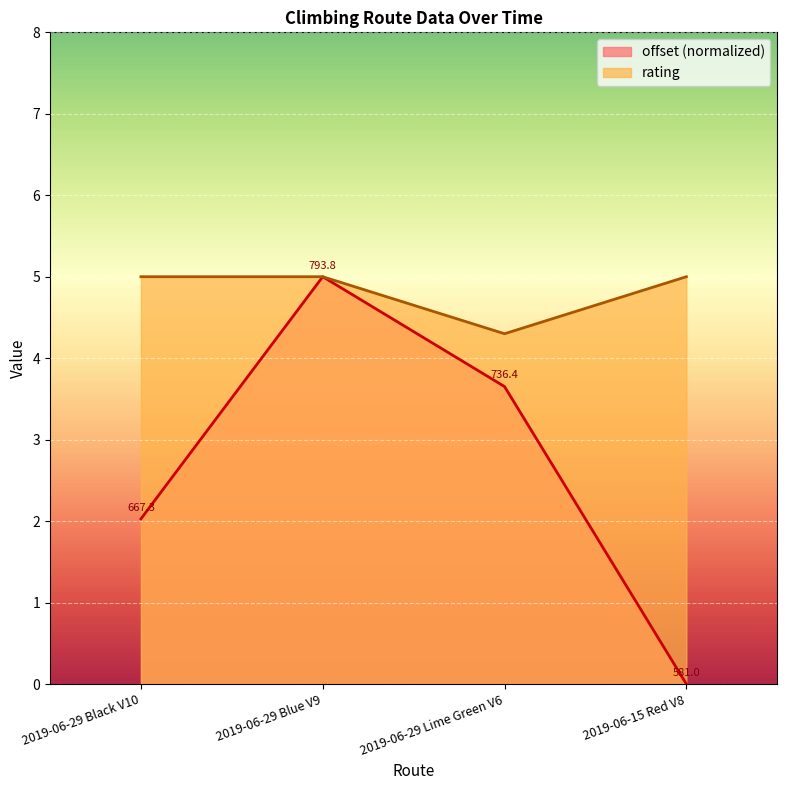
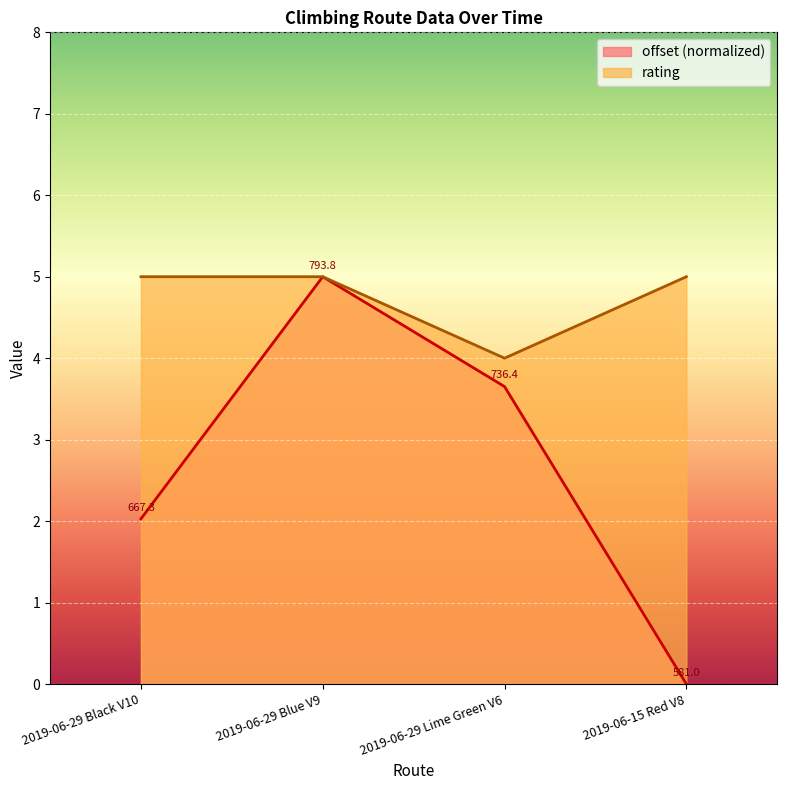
  {
    "rating": {
      "2019-06-29 Black V10": 5.0,
-     "2019-06-29 Lime Green V6": 4.3,
+     "2019-06-29 Lime Green V6": 4.0,
      "2019-06-15 Red V8": 5.0
    }
  }
